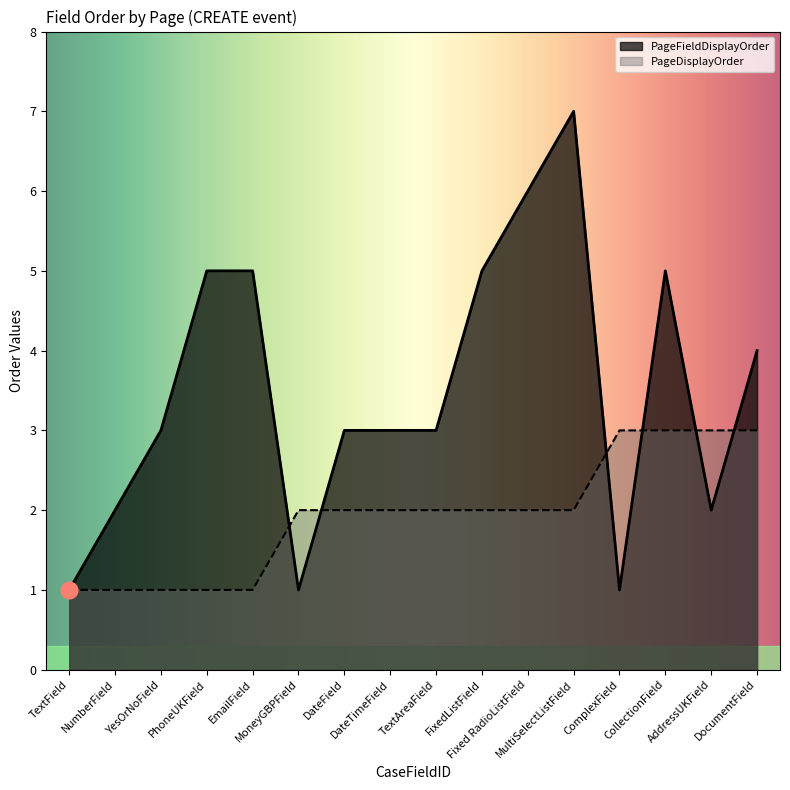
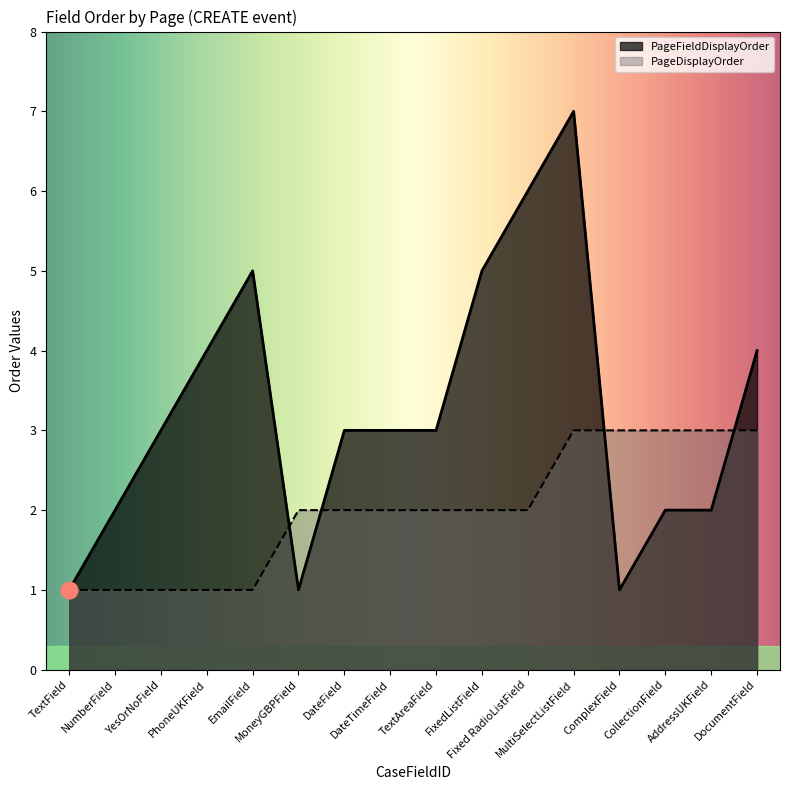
  {
    "PageFieldDisplayOrder": {
      "NumberField": 2,
      "YesOrNoField": 3,
-     "PhoneUKField": 5,
+     "PhoneUKField": 4,
      "EmailField": 5,
      "MoneyGBPField": 1,
      "DateField": 3,
      "DateTimeField": 3,
      "TextAreaField": 3,
      "FixedListField": 5,
      "Fixed RadioListField": 6,
      "MultiSelectListField": 7,
      "ComplexField": 1,
-     "CollectionField": 5,
+     "CollectionField": 2,
      "AddressUKField": 2,
      "DocumentField": 4
    },
    "PageDisplayOrder": {
      "NumberField": 1,
      "YesOrNoField": 1,
      "PhoneUKField": 1,
      "EmailField": 1,
      "MoneyGBPField": 2,
      "DateField": 2,
      "DateTimeField": 2,
      "TextAreaField": 2,
      "FixedListField": 2,
      "Fixed RadioListField": 2,
-     "MultiSelectListField": 2,
+     "MultiSelectListField": 3,
      "ComplexField": 3,
      "CollectionField": 3,
      "AddressUKField": 3,
      "DocumentField": 3
    }
  }
